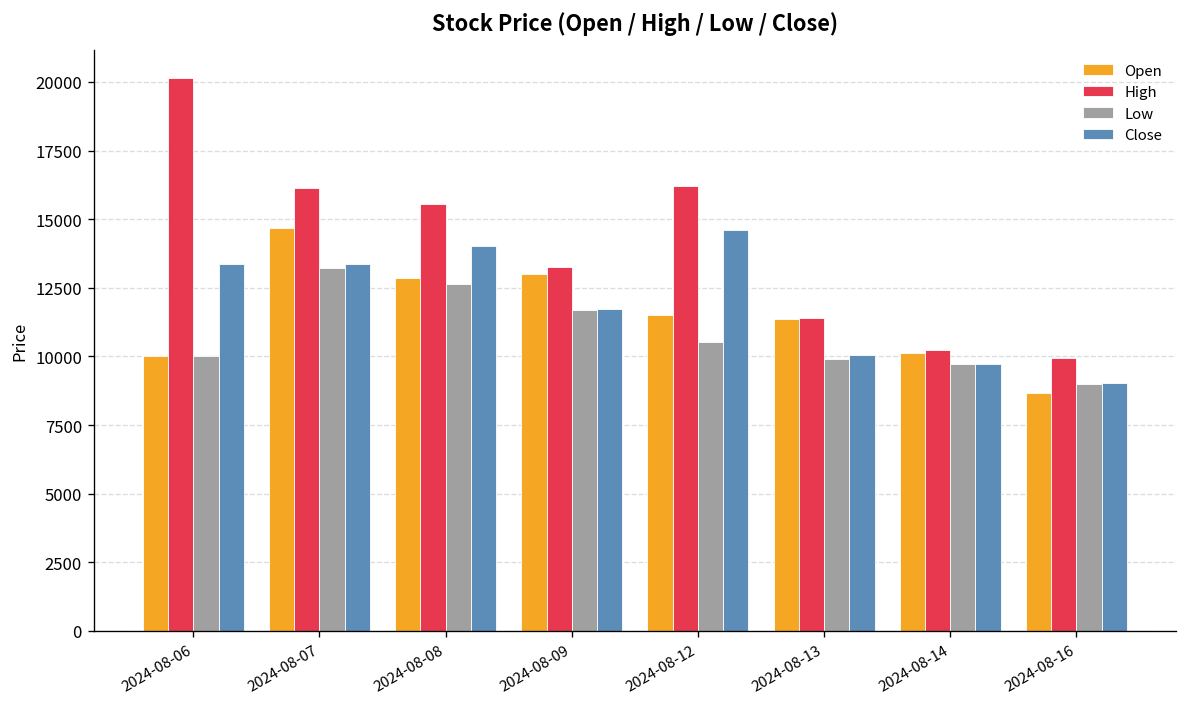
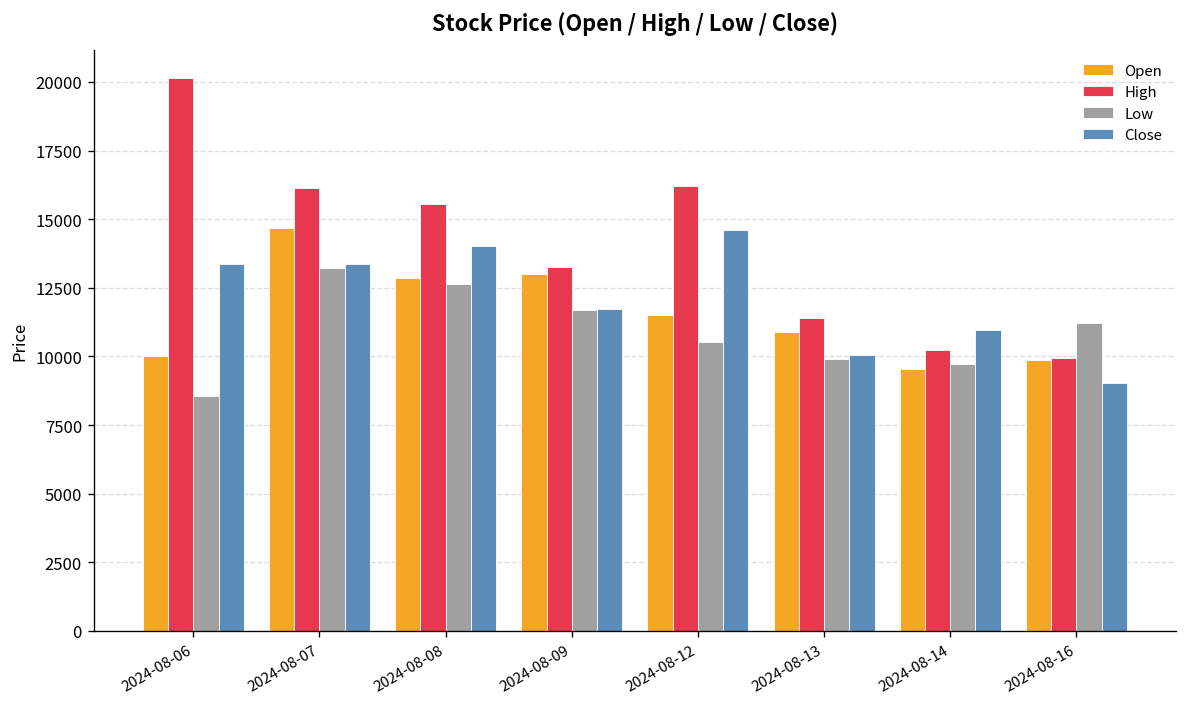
  {
    "Open": {
      "2024-08-06": 10000,
      "2024-08-07": 14700,
      "2024-08-08": 12900,
      "2024-08-09": 13000,
      "2024-08-12": 11500,
-     "2024-08-13": 11400,
-     "2024-08-14": 10100,
-     "2024-08-16": 8700
+     "2024-08-13": 10900,
+     "2024-08-14": 9600,
+     "2024-08-16": 9900
    },
    "High": {
      "2024-08-06": 20200,
      "2024-08-07": 16100,
      "2024-08-08": 15600,
      "2024-08-09": 13300,
      "2024-08-12": 16200,
      "2024-08-13": 11400,
      "2024-08-14": 10200,
      "2024-08-16": 9900
    },
    "Low": {
-     "2024-08-06": 10000,
+     "2024-08-06": 8600,
      "2024-08-07": 13200,
      "2024-08-08": 12600,
      "2024-08-09": 11700,
      "2024-08-12": 10500,
      "2024-08-13": 9900,
      "2024-08-14": 9700,
-     "2024-08-16": 9000
+     "2024-08-16": 11200
    },
    "Close": {
      "2024-08-06": 13400,
      "2024-08-07": 13400,
      "2024-08-08": 14000,
      "2024-08-09": 11700,
      "2024-08-12": 14600,
      "2024-08-13": 10000,
-     "2024-08-14": 9700,
+     "2024-08-14": 10900,
      "2024-08-16": 9000
    }
  }
